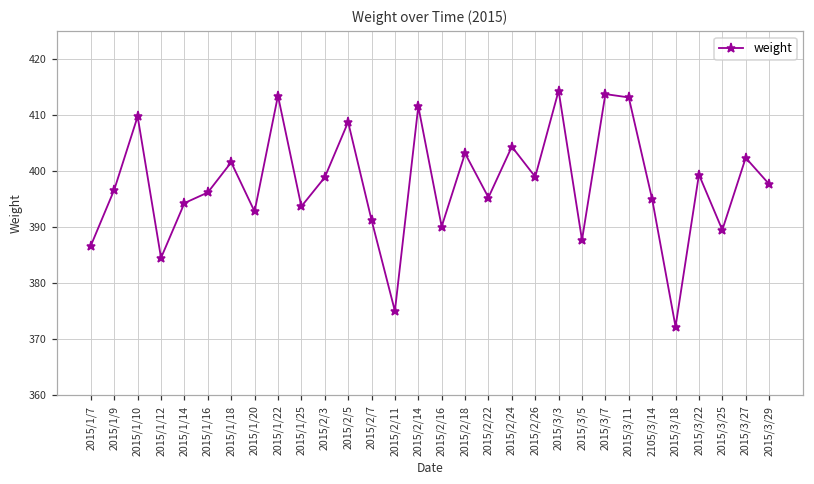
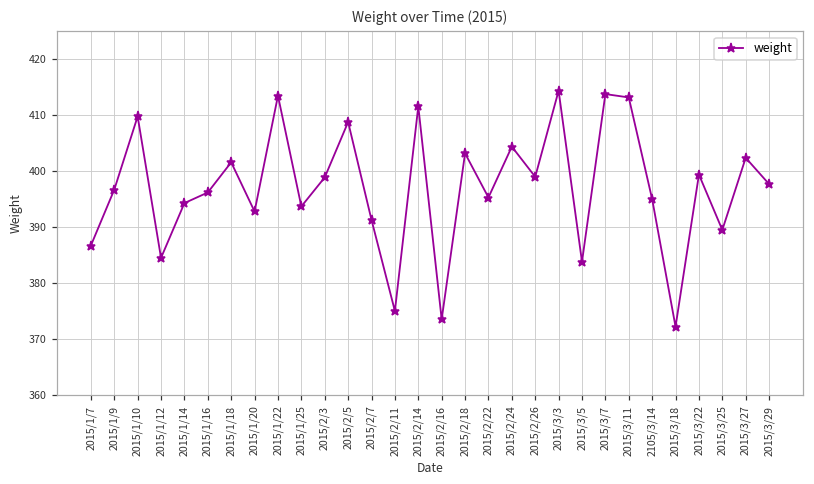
  {
    "2015/1/7": 387,
    "2015/1/9": 397,
    "2015/1/10": 410,
    "2015/1/12": 385,
    "2015/1/14": 394,
    "2015/1/16": 396,
    "2015/1/18": 402,
    "2015/1/20": 393,
    "2015/1/22": 414,
    "2015/1/25": 394,
    "2015/2/3": 399,
    "2015/2/5": 409,
    "2015/2/7": 391,
    "2015/2/11": 375,
    "2015/2/14": 412,
-   "2015/2/16": 390,
+   "2015/2/16": 374,
    "2015/2/18": 403,
    "2015/2/22": 395,
    "2015/2/24": 404,
    "2015/2/26": 399,
    "2015/3/3": 414,
-   "2015/3/5": 388,
+   "2015/3/5": 384,
    "2015/3/7": 414,
    "2015/3/11": 413,
    "2105/3/14": 395,
    "2015/3/18": 372,
    "2015/3/22": 399,
    "2015/3/25": 390,
    "2015/3/27": 402,
    "2015/3/29": 398
  }
